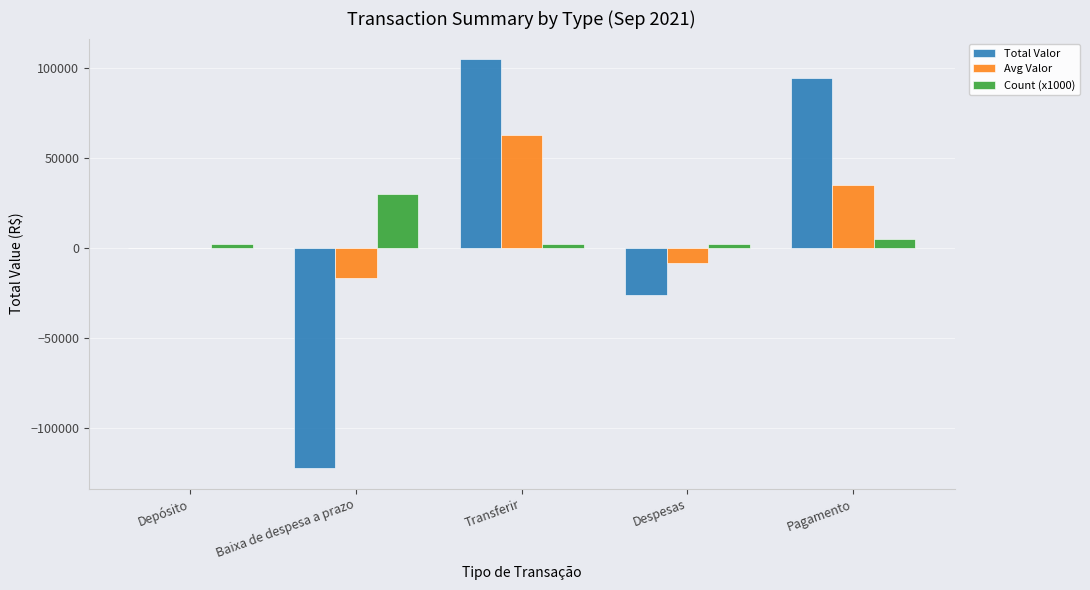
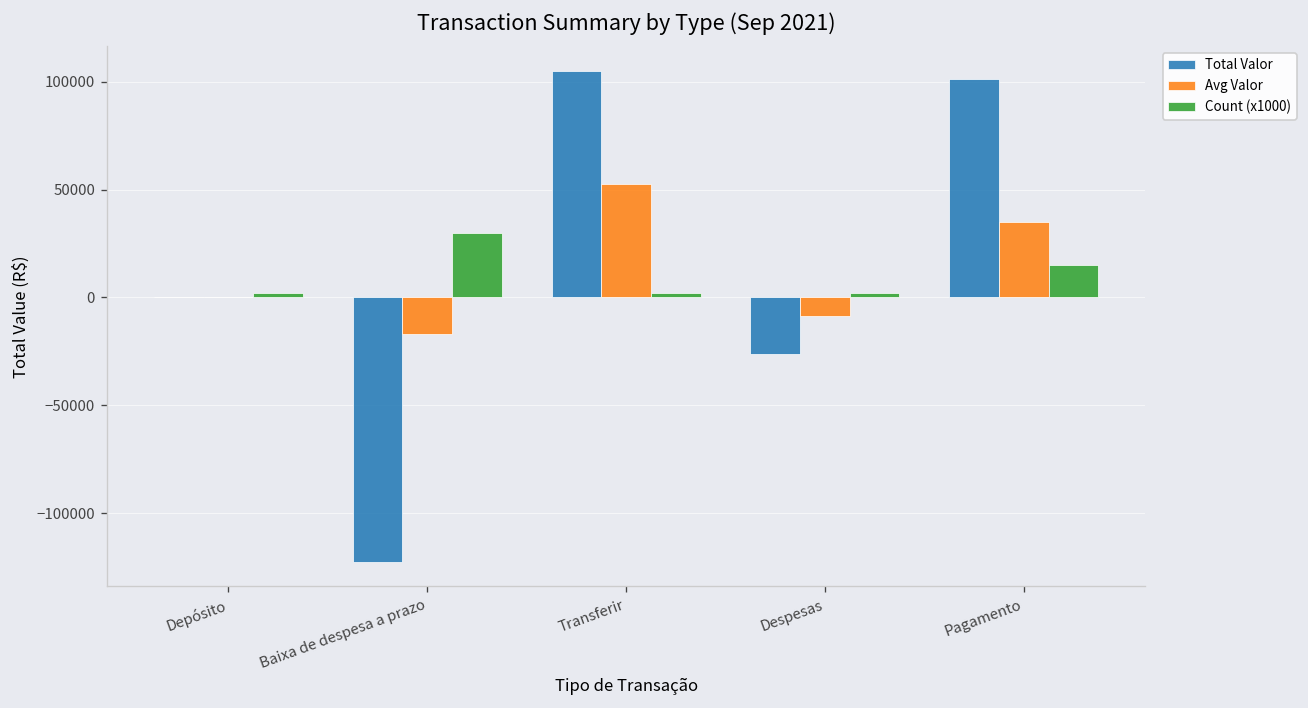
  {
    "Total Valor": {
      "Baixa de despesa a prazo": -123000,
      "Transferir": 105000,
      "Despesas": -26000,
-     "Pagamento": 95000
+     "Pagamento": 101000
    },
    "Avg Valor": {
      "Baixa de despesa a prazo": -17000,
-     "Transferir": 63000,
+     "Transferir": 53000,
      "Despesas": -9000,
      "Pagamento": 35000
    },
    "Count (x1000)": {
      "Depósito": 2000,
      "Baixa de despesa a prazo": 30000,
      "Transferir": 2000,
      "Despesas": 2000,
-     "Pagamento": 5000
+     "Pagamento": 15000
    }
  }
